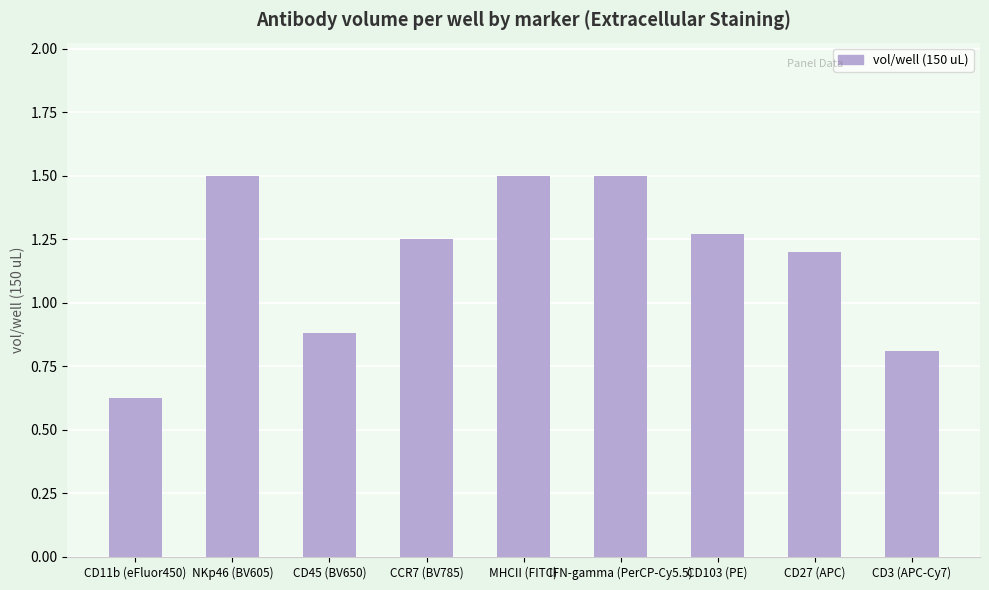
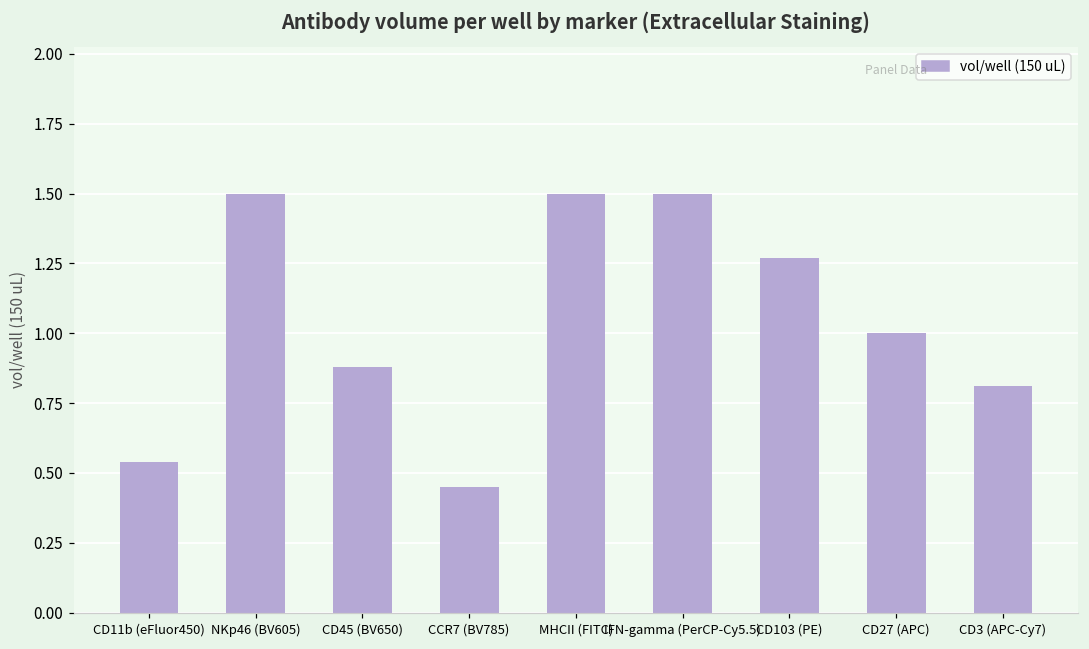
  {
-   "CD11b (eFluor450)": 0.63,
+   "CD11b (eFluor450)": 0.54,
    "NKp46 (BV605)": 1.50,
    "CD45 (BV650)": 0.88,
-   "CCR7 (BV785)": 1.25,
+   "CCR7 (BV785)": 0.45,
    "MHCII (FITC)": 1.50,
    "IFN-gamma (PerCP-Cy5.5)": 1.50,
    "CD103 (PE)": 1.27,
-   "CD27 (APC)": 1.2,
+   "CD27 (APC)": 1.0,
    "CD3 (APC-Cy7)": 0.81
  }
